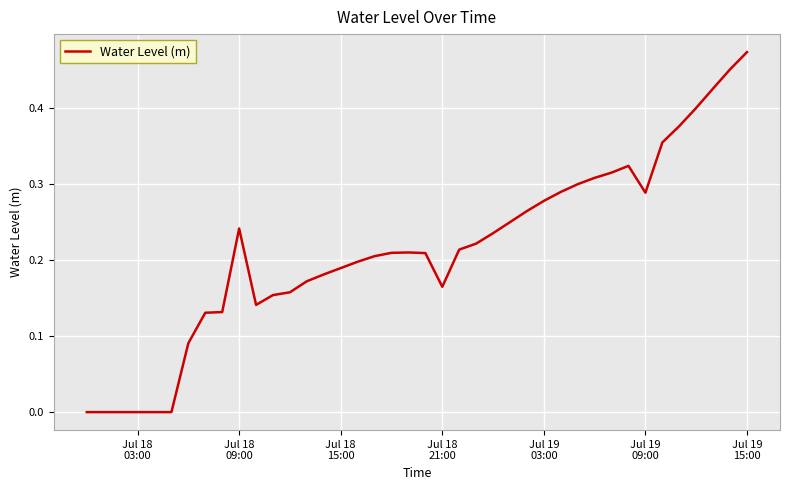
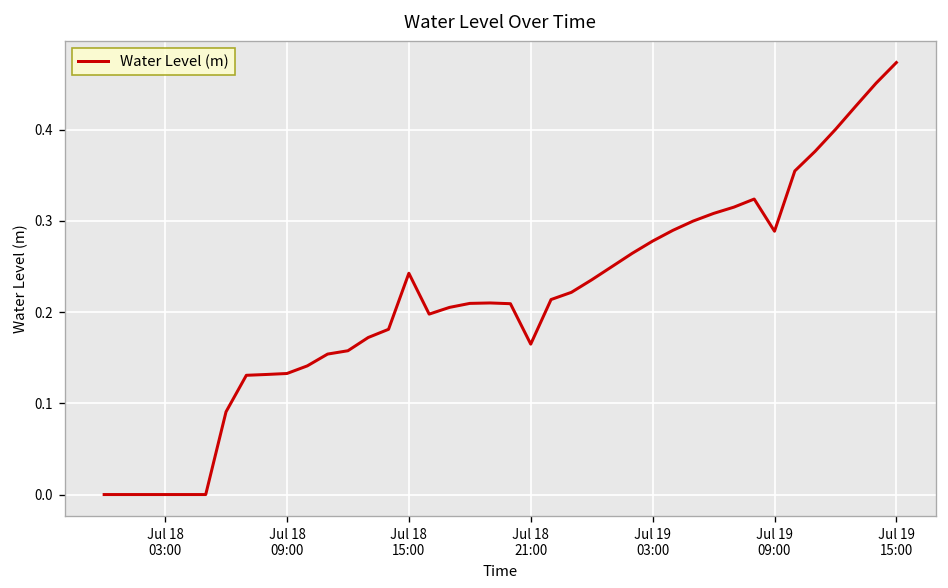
  {
    "Jul 18 03:00": 0.00,
-   "Jul 18 09:00": 0.24,
-   "Jul 18 15:00": 0.19,
+   "Jul 18 09:00": 0.13,
+   "Jul 18 15:00": 0.24,
    "Jul 18 21:00": 0.16,
    "Jul 19 03:00": 0.28,
    "Jul 19 09:00": 0.29,
    "Jul 19 15:00": 0.47
  }
